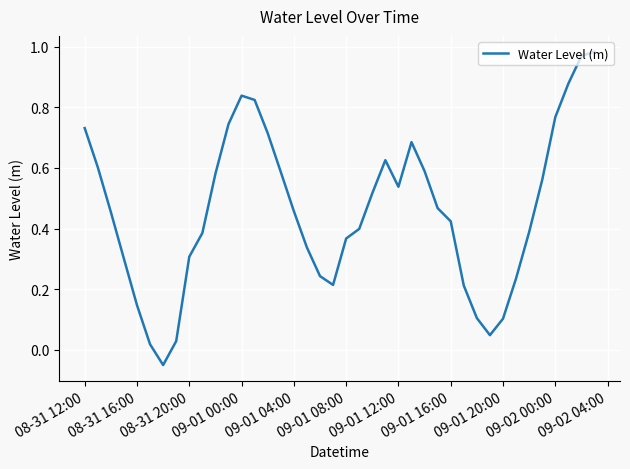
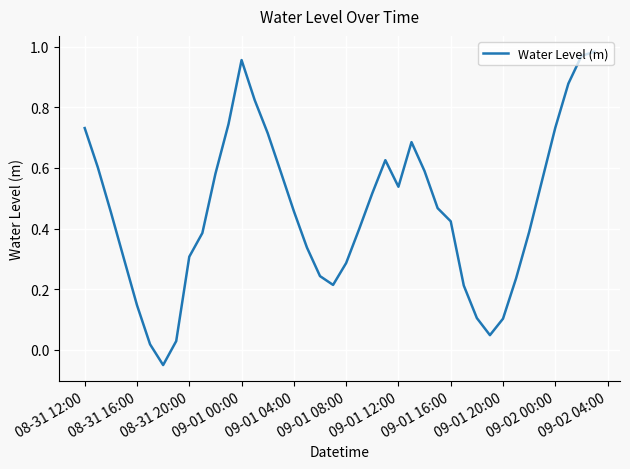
  {
    "08-31 12:00": 0.73,
    "08-31 16:00": 0.15,
    "08-31 20:00": 0.31,
-   "09-01 00:00": 0.84,
+   "09-01 00:00": 0.96,
    "09-01 04:00": 0.46,
-   "09-01 08:00": 0.37,
+   "09-01 08:00": 0.29,
    "09-01 12:00": 0.54,
    "09-01 16:00": 0.42,
    "09-01 20:00": 0.10,
-   "09-02 00:00": 0.77
+   "09-02 00:00": 0.73
  }
